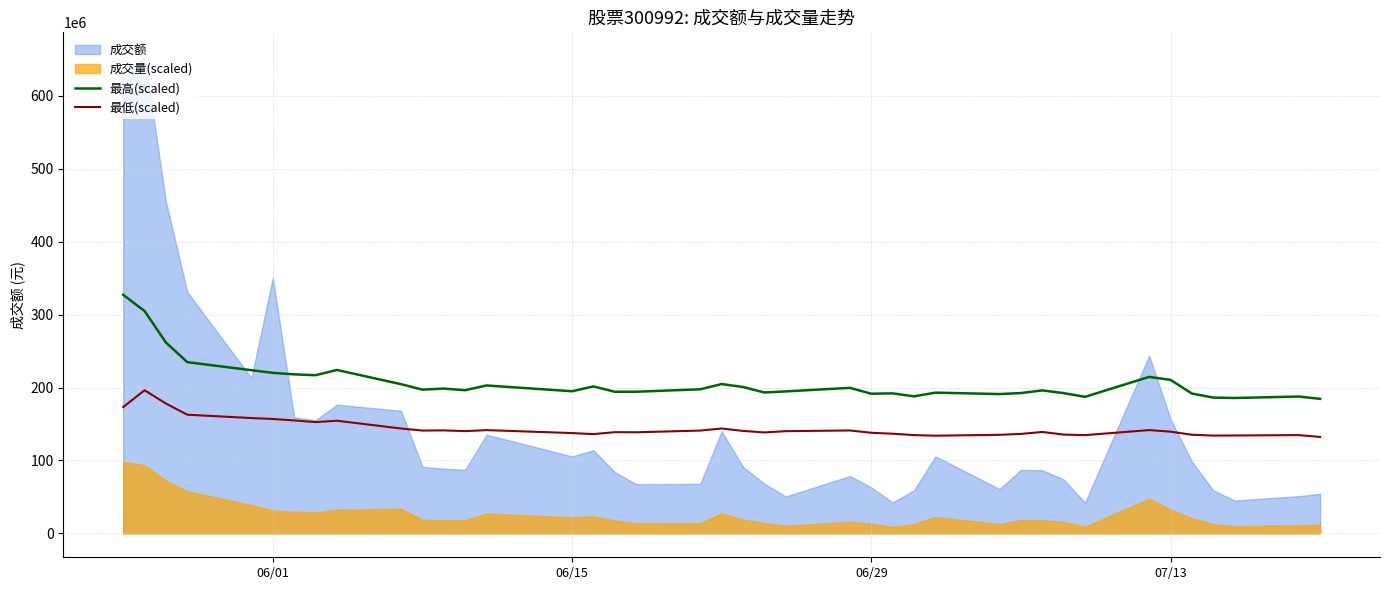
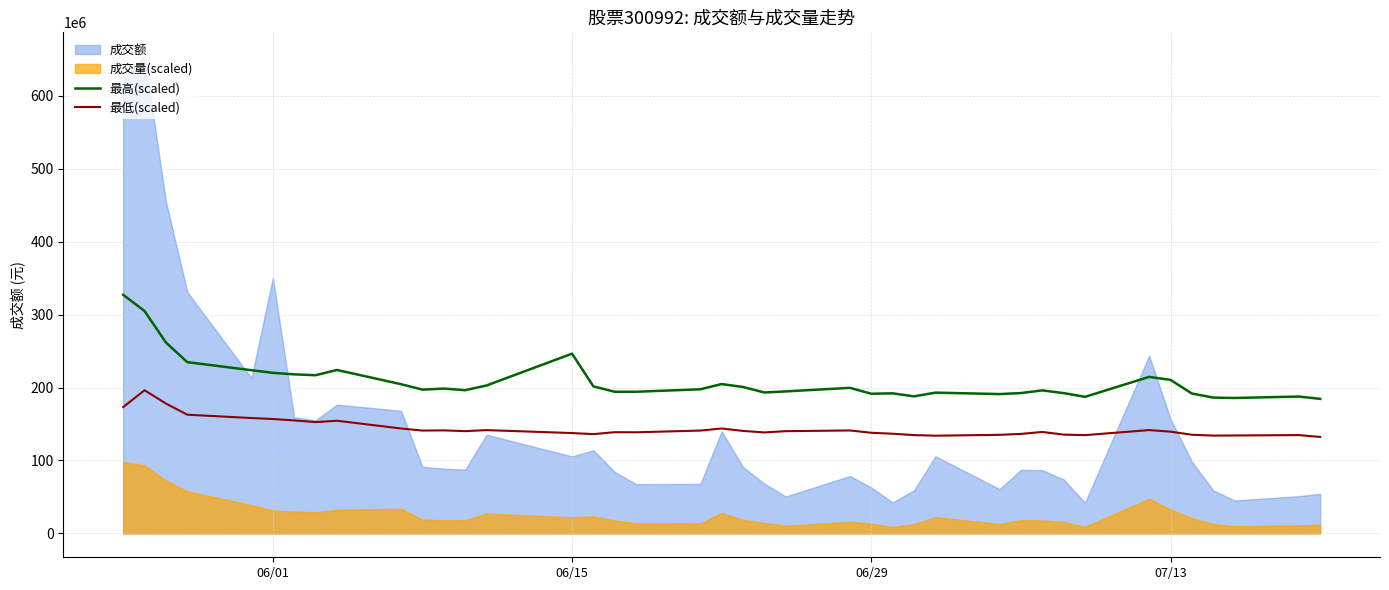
  {
    "最高(scaled)": {
      "06/01": 220000000,
-     "06/15": 190000000,
+     "06/15": 250000000,
      "06/29": 190000000,
      "07/13": 210000000
    },
    "最低(scaled)": {
      "06/01": 160000000,
      "06/15": 140000000,
      "06/29": 140000000,
      "07/13": 140000000
    }
  }
